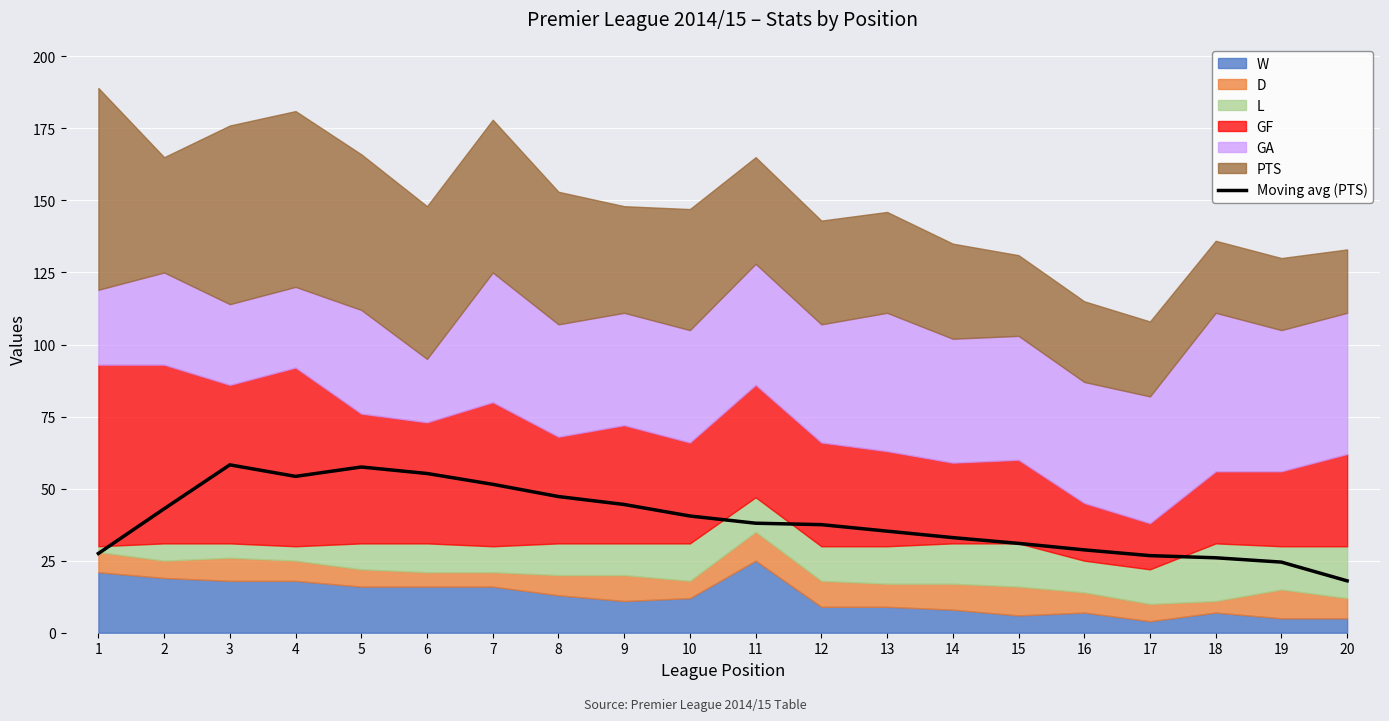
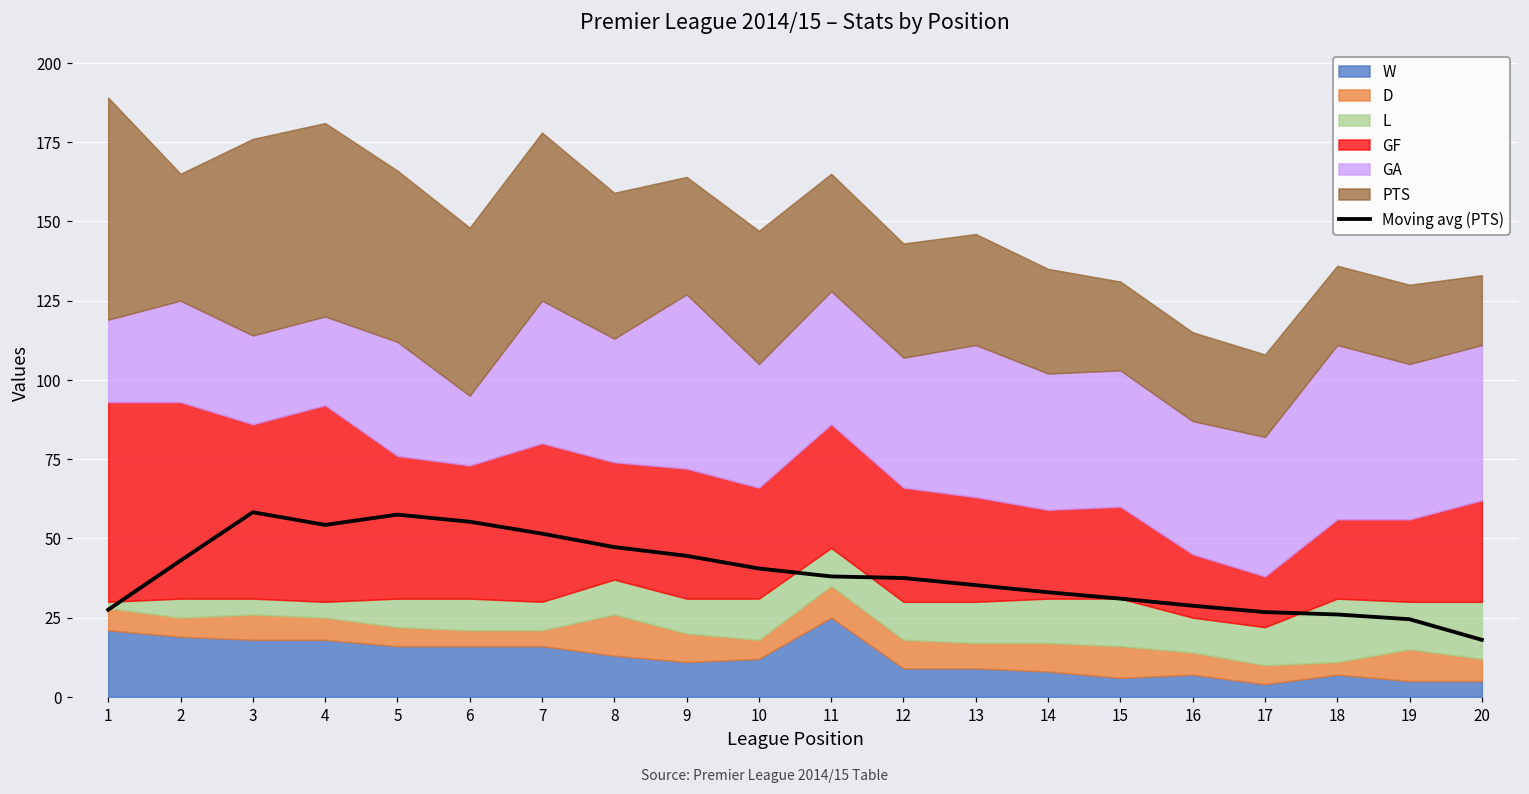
  {
    "W": {
      "1": 21,
      "2": 19,
      "3": 18,
      "4": 18,
      "5": 16,
      "6": 16,
      "7": 16,
      "8": 13,
      "9": 11,
      "10": 12,
      "11": 25,
      "12": 9,
      "13": 9,
      "14": 8,
      "15": 6,
      "16": 7,
      "17": 4,
      "18": 7,
      "19": 5,
      "20": 5
    },
    "Moving avg (PTS)": {
      "2": 43,
      "3": 58,
      "4": 54,
      "5": 58,
      "6": 55,
      "7": 52,
      "8": 47,
      "9": 45,
      "10": 41,
      "11": 38,
      "12": 38,
      "13": 35,
      "14": 33,
      "16": 29,
      "17": 27,
      "18": 26,
      "19": 25,
      "20": 18
    },
    "D": {
      "2": 6,
      "3": 8,
      "4": 7,
      "5": 6,
      "6": 5,
      "7": 5,
-     "8": 7,
+     "8": 13,
      "9": 9,
      "10": 6,
      "11": 10,
      "12": 9,
      "13": 8,
      "14": 9,
      "15": 10,
      "16": 7,
      "17": 6,
      "18": 4,
      "19": 10,
      "20": 7
    },
    "L": {
      "1": 2,
      "2": 6,
      "3": 5,
      "4": 5,
      "5": 9,
      "6": 10,
      "7": 9,
      "8": 11,
      "9": 11,
      "10": 13,
      "11": 12,
      "12": 12,
      "13": 13,
      "14": 14,
      "16": 11,
      "17": 12,
      "18": 20,
      "19": 15,
      "20": 18
    },
    "GF": {
      "1": 63,
      "2": 62,
      "3": 55,
      "4": 62,
      "5": 45,
      "6": 42,
      "7": 50,
      "8": 37,
      "9": 41,
      "10": 35,
      "11": 39,
      "12": 36,
      "13": 33,
      "14": 28,
      "15": 29,
      "16": 20,
      "17": 16,
      "18": 25,
      "19": 26,
      "20": 32
    },
    "GA": {
      "1": 26,
      "2": 32,
      "3": 28,
      "4": 28,
      "5": 36,
      "6": 22,
      "7": 45,
      "8": 39,
-     "9": 39,
+     "9": 55,
      "10": 39,
      "11": 42,
      "12": 41,
      "13": 48,
      "14": 43,
      "15": 43,
      "16": 42,
      "17": 44,
      "18": 55,
      "19": 49,
      "20": 49
    },
    "PTS": {
      "1": 70,
      "2": 40,
      "3": 62,
      "4": 61,
      "5": 54,
      "6": 53,
      "7": 53,
      "8": 46,
      "9": 37,
      "10": 42,
      "11": 37,
      "12": 36,
      "13": 35,
      "14": 33,
      "15": 28,
      "16": 28,
      "17": 26,
      "18": 25,
      "19": 25,
      "20": 22
    }
  }
